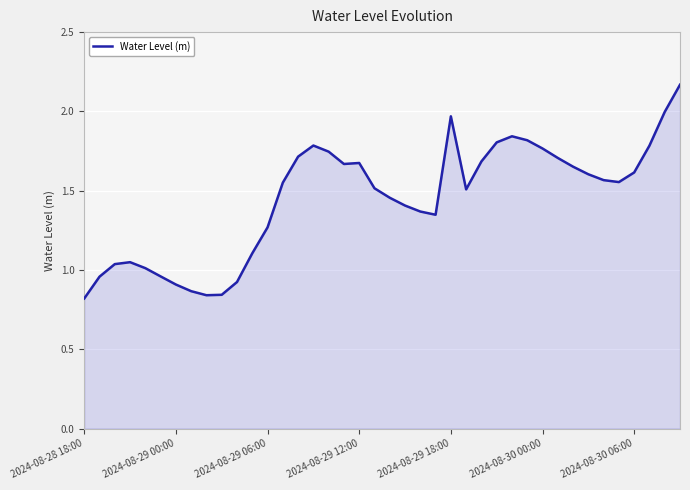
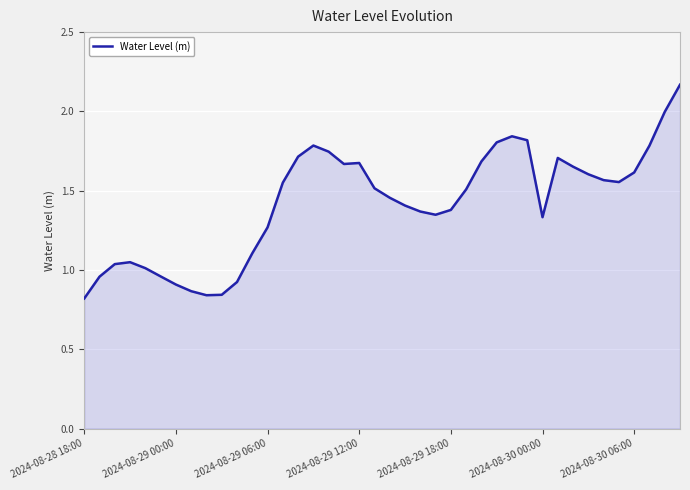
  {
    "2024-08-28 18:00": 0.82,
    "2024-08-29 00:00": 0.91,
    "2024-08-29 06:00": 1.27,
    "2024-08-29 12:00": 1.67,
-   "2024-08-29 18:00": 1.97,
-   "2024-08-30 00:00": 1.77,
+   "2024-08-29 18:00": 1.38,
+   "2024-08-30 00:00": 1.33,
    "2024-08-30 06:00": 1.61
  }
